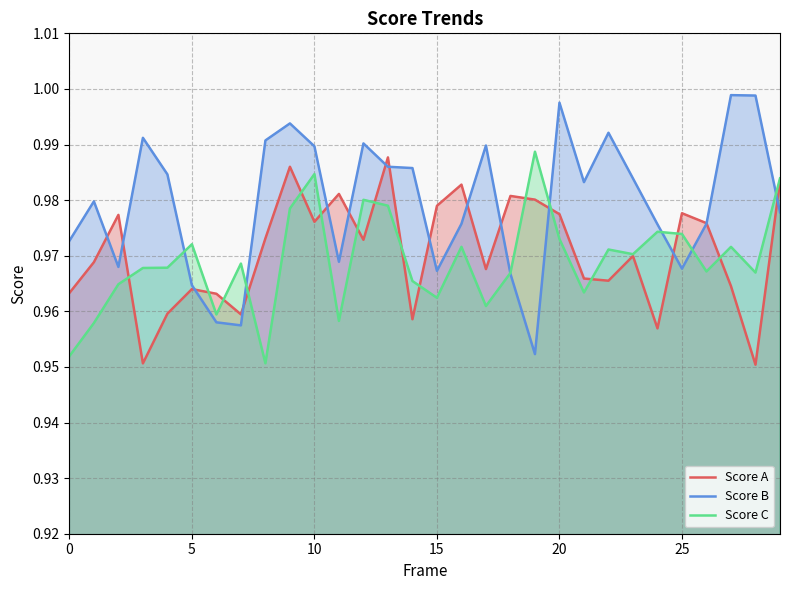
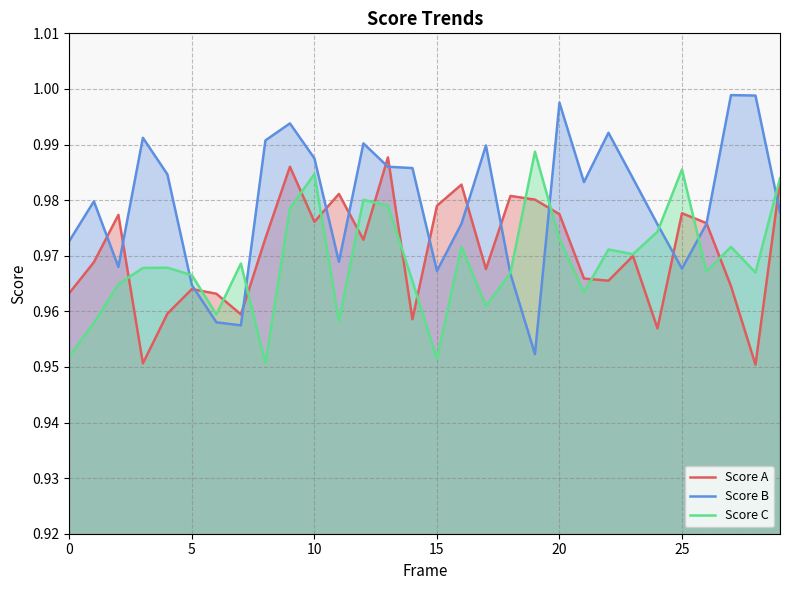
  {
    "Score A": {
      "0": 0.963,
      "5": 0.964,
      "10": 0.976,
      "15": 0.979,
      "20": 0.977,
      "25": 0.978
    },
    "Score B": {
      "0": 0.973,
      "5": 0.965,
-     "10": 0.990,
+     "10": 0.988,
      "15": 0.967,
      "20": 0.998,
      "25": 0.968
    },
    "Score C": {
      "0": 0.952,
-     "5": 0.972,
+     "5": 0.966,
      "10": 0.985,
-     "15": 0.962,
+     "15": 0.951,
      "20": 0.973,
-     "25": 0.974
+     "25": 0.986
    }
  }
